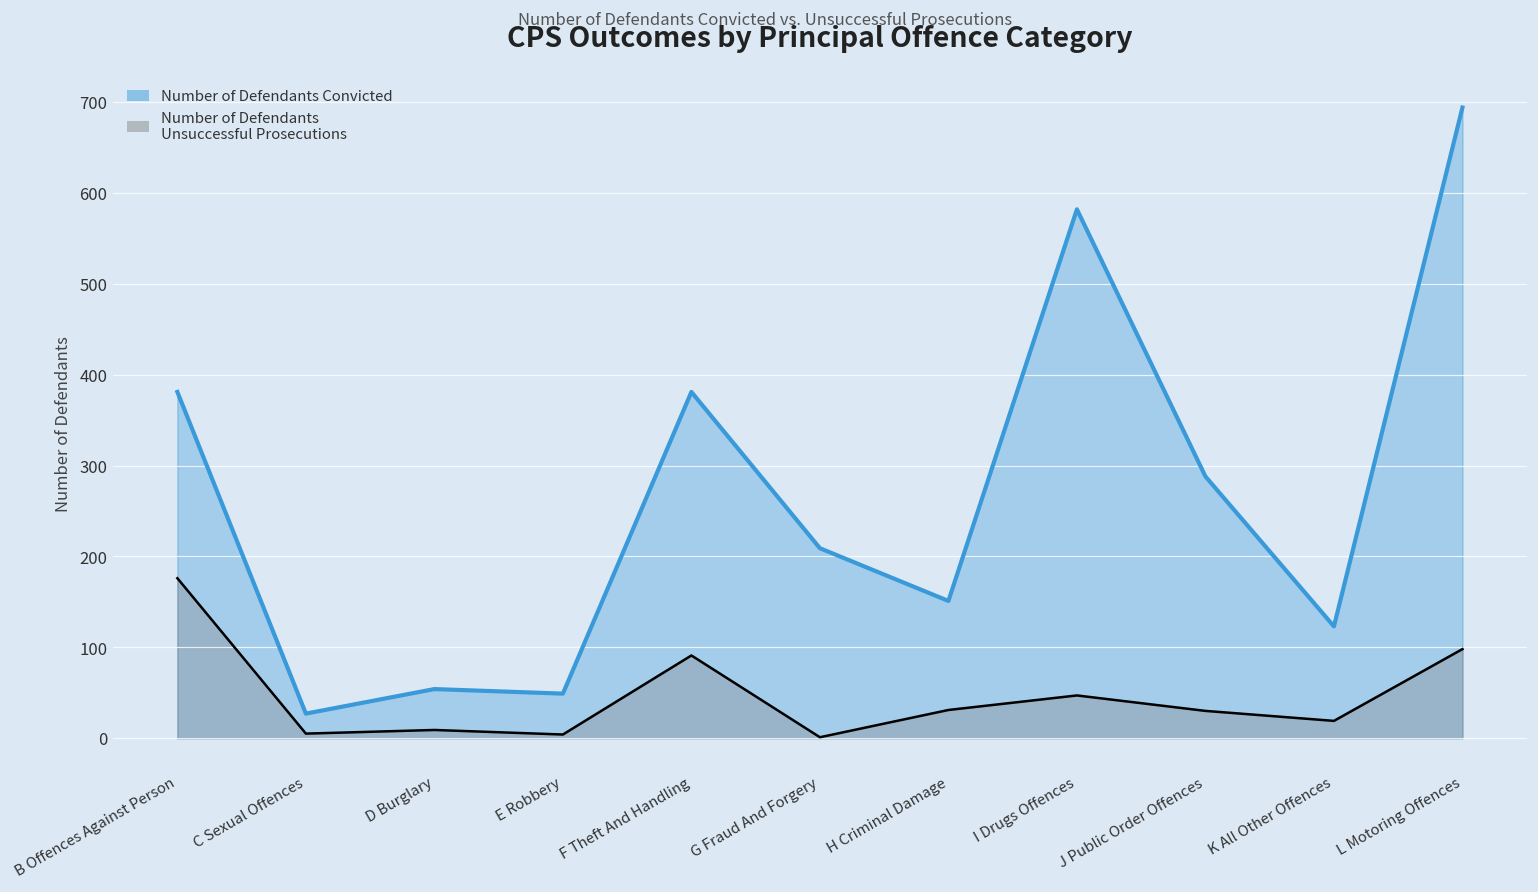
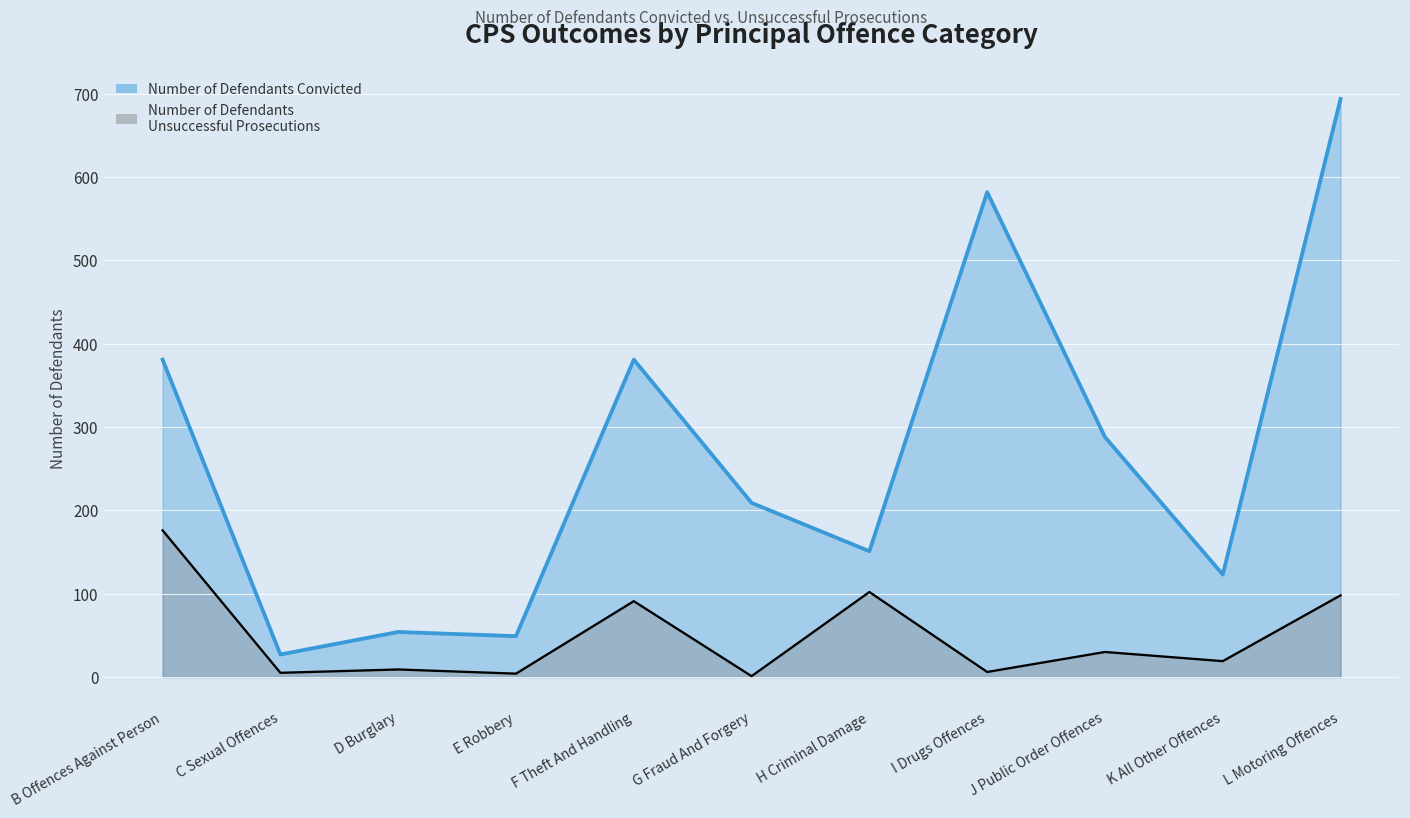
  {
    "Number of Defendants Convicted": {
      "B Offences Against Person": 380,
      "C Sexual Offences": 30,
      "D Burglary": 50,
      "E Robbery": 50,
      "F Theft And Handling": 380,
      "G Fraud And Forgery": 210,
      "H Criminal Damage": 150,
      "I Drugs Offences": 580,
      "J Public Order Offences": 290,
      "K All Other Offences": 120,
      "L Motoring Offences": 690
    },
    "Number of Defendants Unsuccessful Prosecutions": {
      "B Offences Against Person": 180,
      "C Sexual Offences": 10,
      "D Burglary": 10,
      "E Robbery": 0,
      "F Theft And Handling": 90,
      "G Fraud And Forgery": 0,
-     "H Criminal Damage": 30,
-     "I Drugs Offences": 50,
+     "H Criminal Damage": 100,
+     "I Drugs Offences": 10,
      "J Public Order Offences": 30,
      "K All Other Offences": 20,
      "L Motoring Offences": 100
    }
  }
